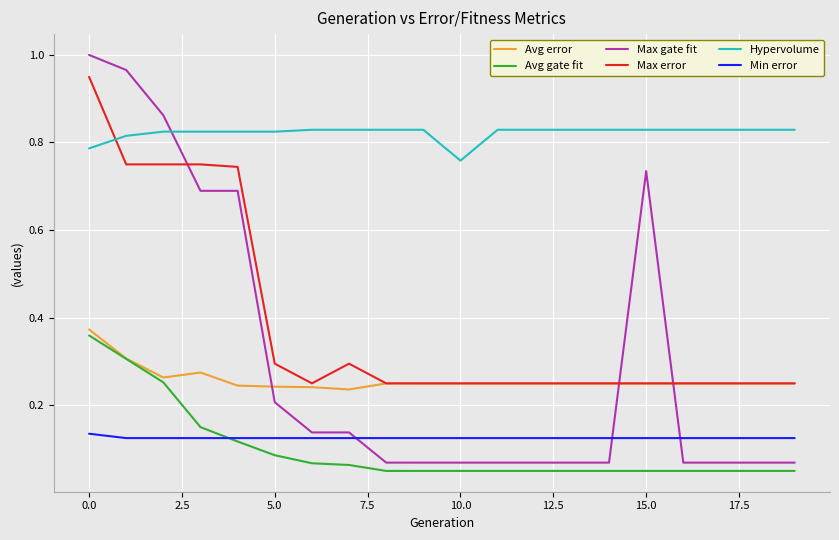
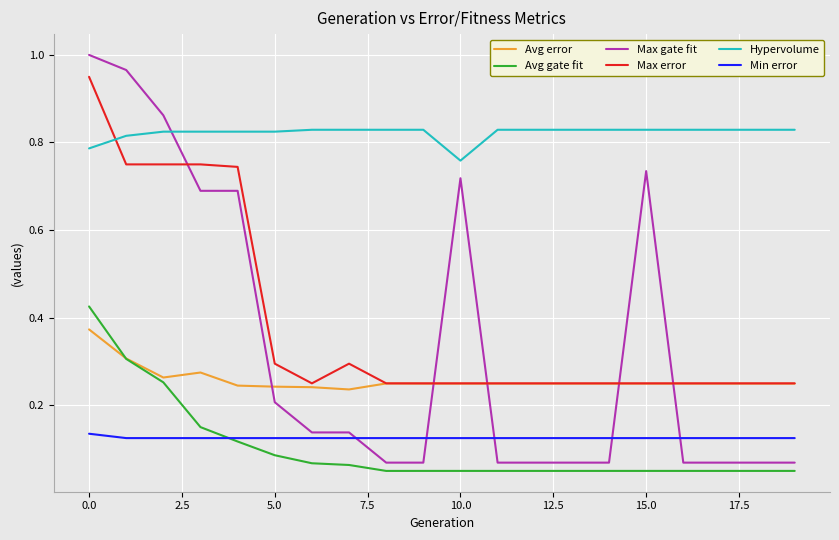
  {
    "Avg error": {
      "0.0": 0.37,
      "5.0": 0.24
    },
    "Avg gate fit": {
-     "0.0": 0.36,
+     "0.0": 0.43,
      "5.0": 0.09,
      "10.0": 0.05,
      "15.0": 0.05
    },
    "Max gate fit": {
      "0.0": 1.00,
      "5.0": 0.21,
-     "10.0": 0.07,
+     "10.0": 0.72,
      "15.0": 0.73
    },
    "Max error": {
      "0.0": 0.95,
      "5.0": 0.29
    },
    "Hypervolume": {
      "0.0": 0.79,
      "5.0": 0.82,
      "10.0": 0.76,
      "15.0": 0.83
    },
    "Min error": {
      "0.0": 0.13,
      "5.0": 0.13,
      "10.0": 0.13,
      "15.0": 0.13
    }
  }
